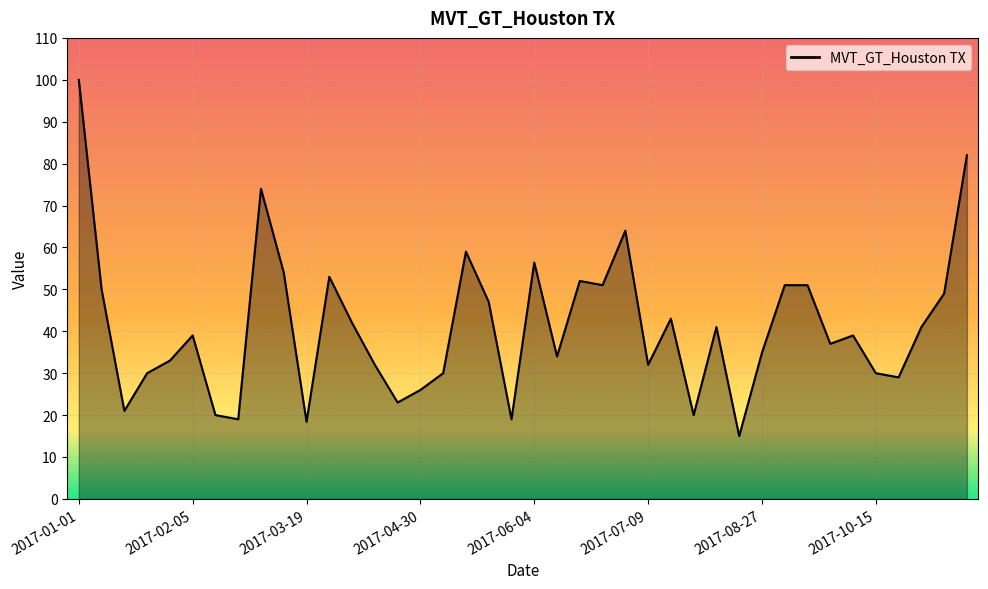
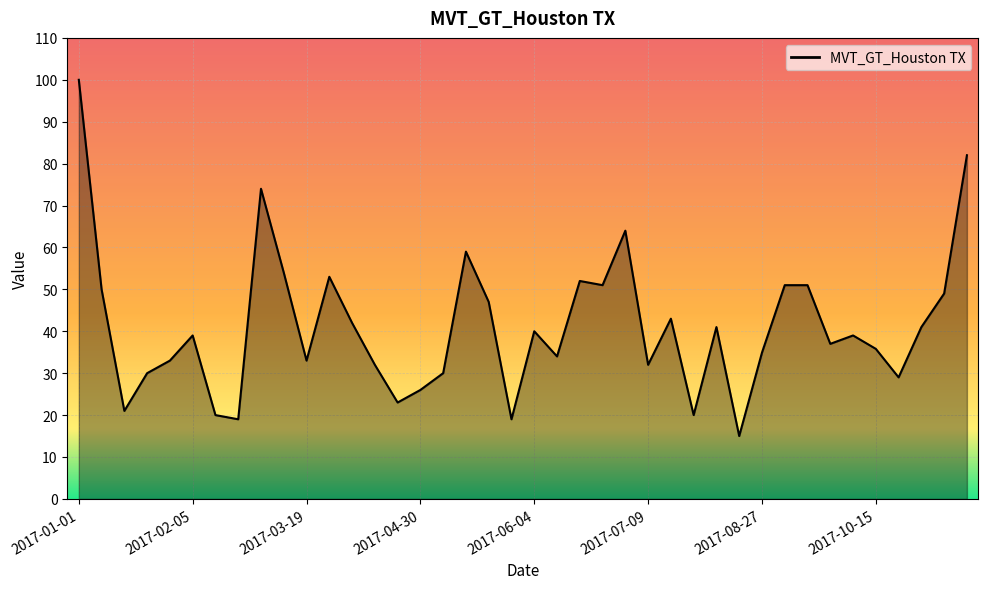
  {
    "2017-01-01": 100,
    "2017-02-05": 39,
-   "2017-03-19": 18,
+   "2017-03-19": 33,
    "2017-04-30": 26,
-   "2017-06-04": 56,
+   "2017-06-04": 40,
    "2017-07-09": 32,
    "2017-08-27": 35,
-   "2017-10-15": 30
+   "2017-10-15": 36
  }
